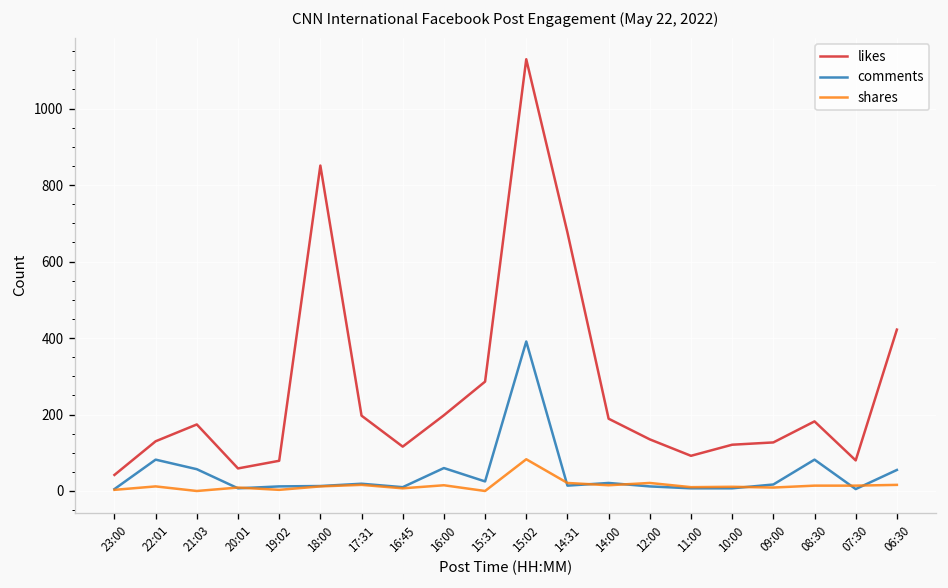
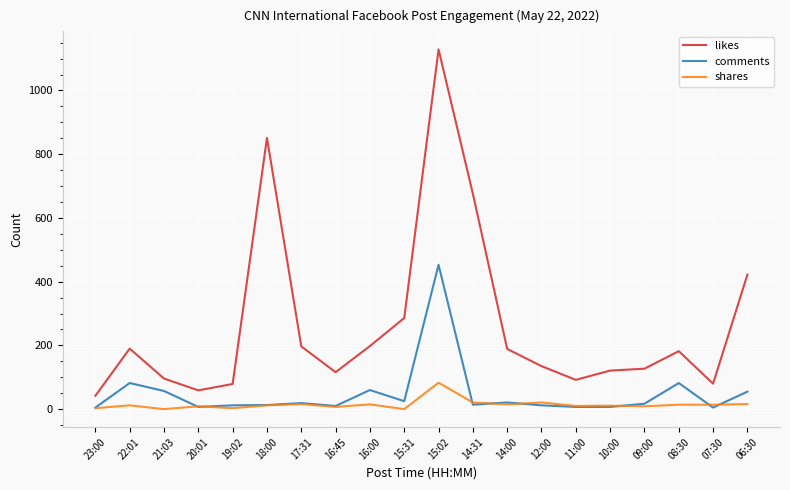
  {
    "likes": {
      "23:00": 40,
-     "22:01": 130,
-     "21:03": 170,
+     "22:01": 190,
+     "21:03": 100,
      "20:01": 60,
      "19:02": 80,
      "18:00": 850,
      "17:31": 200,
      "16:45": 120,
      "16:00": 200,
      "15:31": 290,
      "15:02": 1130,
      "14:31": 680,
      "14:00": 190,
      "12:00": 140,
      "11:00": 90,
      "10:00": 120,
      "09:00": 130,
      "08:30": 180,
      "07:30": 80,
      "06:30": 420
    },
    "comments": {
      "22:01": 80,
      "21:03": 60,
      "19:02": 10,
      "16:00": 60,
      "15:31": 30,
-     "15:02": 390,
+     "15:02": 450,
      "12:00": 10,
      "09:00": 20,
      "08:30": 80,
      "07:30": 10,
      "06:30": 60
    },
    "shares": {
      "22:01": 10,
      "21:03": 0,
      "19:02": 0,
      "16:00": 20,
      "15:31": 0,
      "15:02": 80,
      "12:00": 20,
      "09:00": 10,
      "08:30": 10,
      "07:30": 10,
      "06:30": 20
    }
  }
